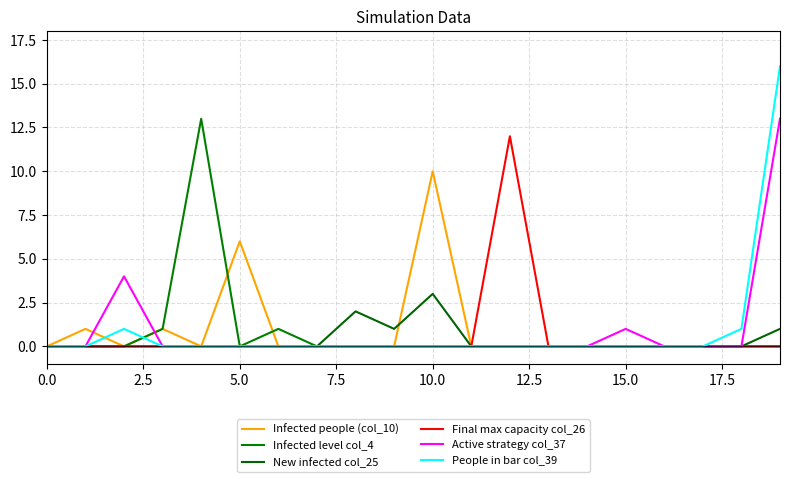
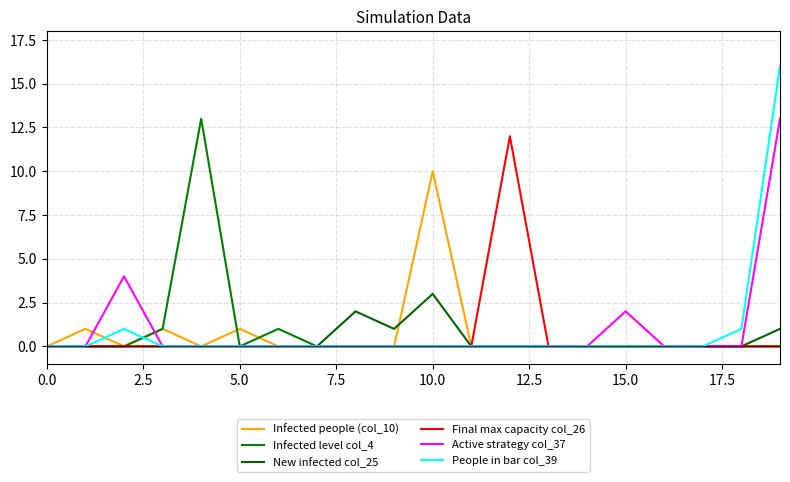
  {
    "Infected people (col_10)": {
-     "5.0": 6,
+     "5.0": 1,
      "10.0": 10
    },
    "Active strategy col_37": {
-     "15.0": 1
+     "15.0": 2
    }
  }
